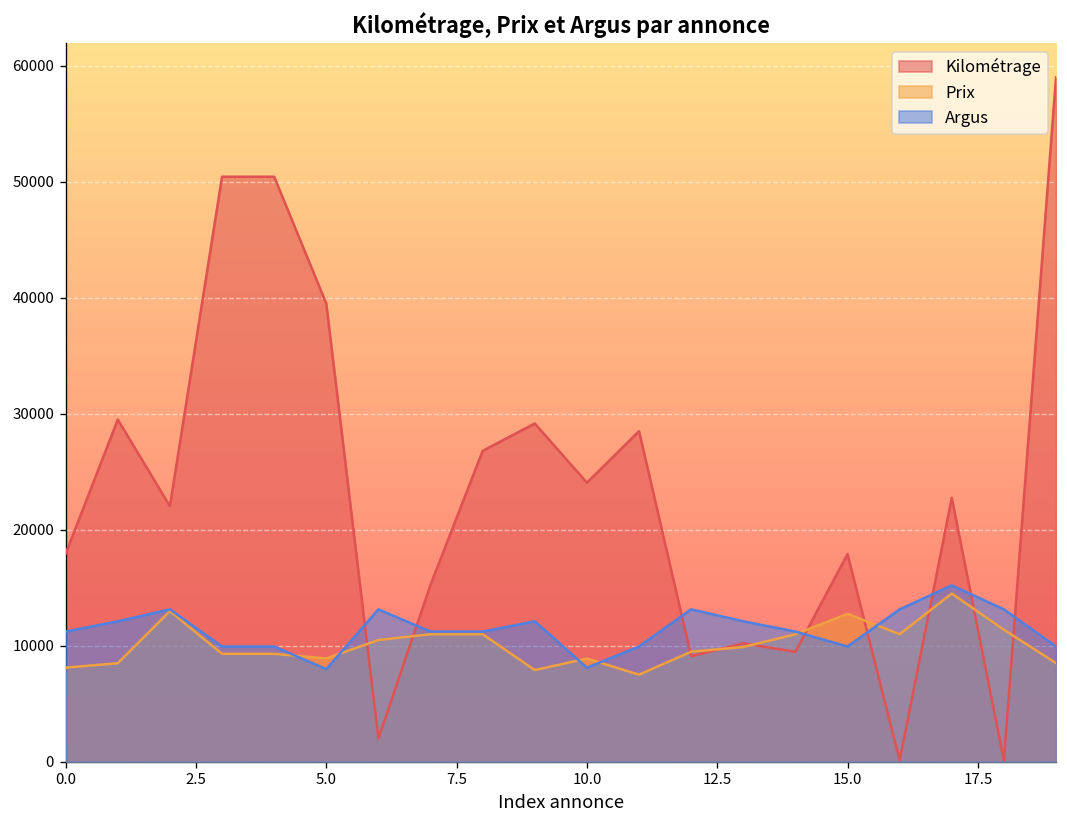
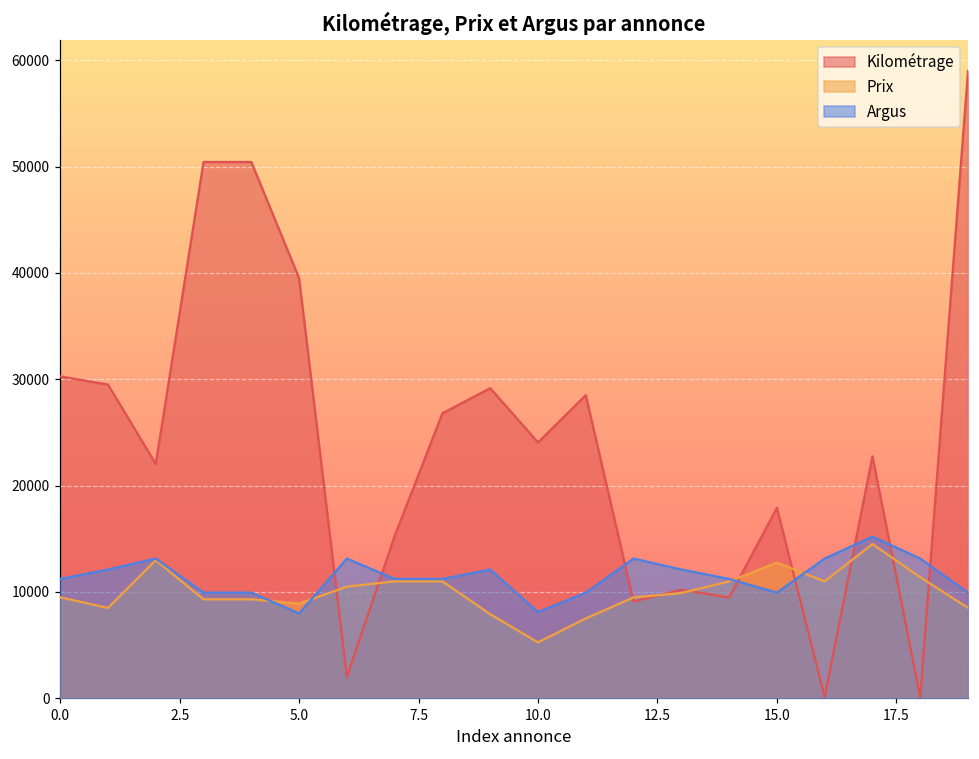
  {
    "Kilométrage": {
-     "0.0": 18000,
+     "0.0": 30000,
      "5.0": 40000,
      "10.0": 24000,
      "15.0": 18000
    },
    "Prix": {
-     "0.0": 8000,
+     "0.0": 9000,
      "5.0": 9000,
-     "10.0": 9000,
+     "10.0": 5000,
      "15.0": 13000
    },
    "Argus": {
      "0.0": 11000,
      "5.0": 8000,
      "10.0": 8000,
      "15.0": 10000
    }
  }
